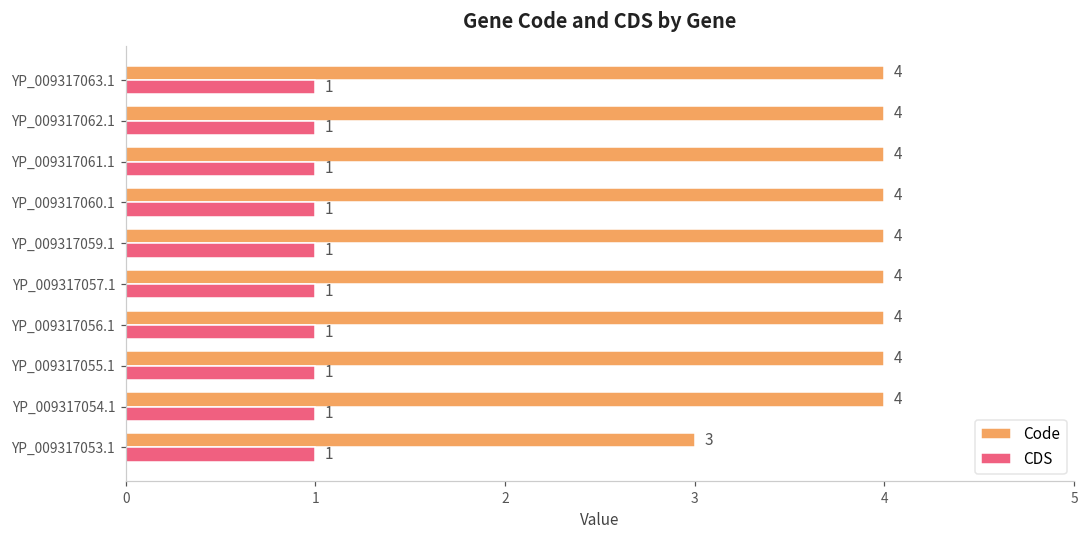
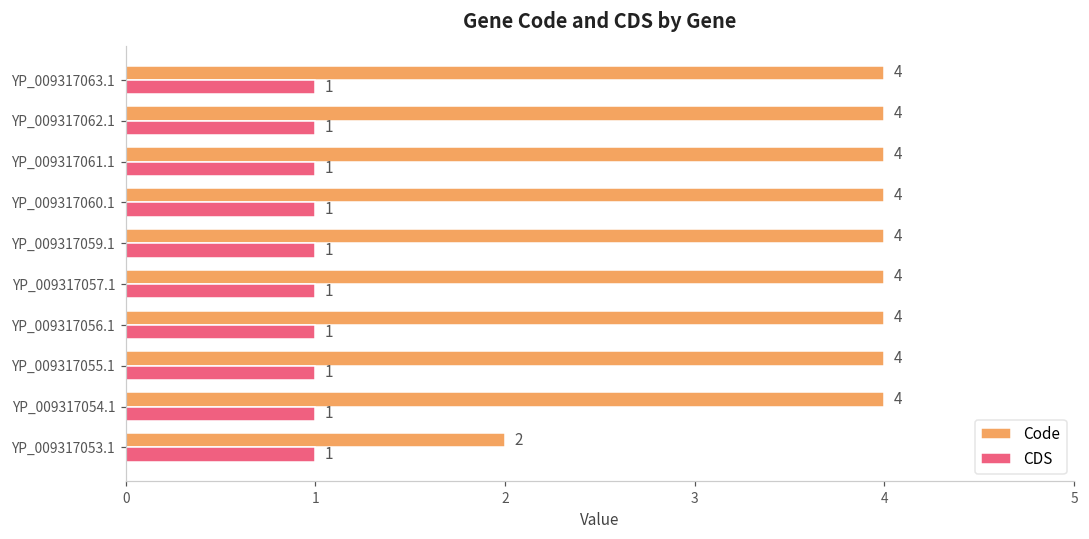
  {
    "Code": {
      "YP_009317063.1": 4,
      "YP_009317062.1": 4,
      "YP_009317061.1": 4,
      "YP_009317060.1": 4,
      "YP_009317059.1": 4,
      "YP_009317057.1": 4,
      "YP_009317056.1": 4,
      "YP_009317055.1": 4,
      "YP_009317054.1": 4,
-     "YP_009317053.1": 3
+     "YP_009317053.1": 2
    },
    "CDS": {
      "YP_009317063.1": 1,
      "YP_009317062.1": 1,
      "YP_009317061.1": 1,
      "YP_009317060.1": 1,
      "YP_009317059.1": 1,
      "YP_009317057.1": 1,
      "YP_009317056.1": 1,
      "YP_009317055.1": 1,
      "YP_009317054.1": 1,
      "YP_009317053.1": 1
    }
  }
